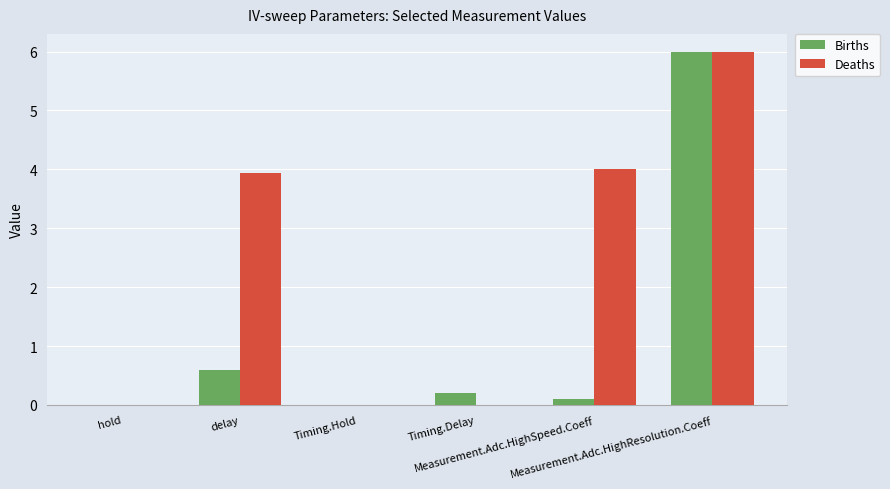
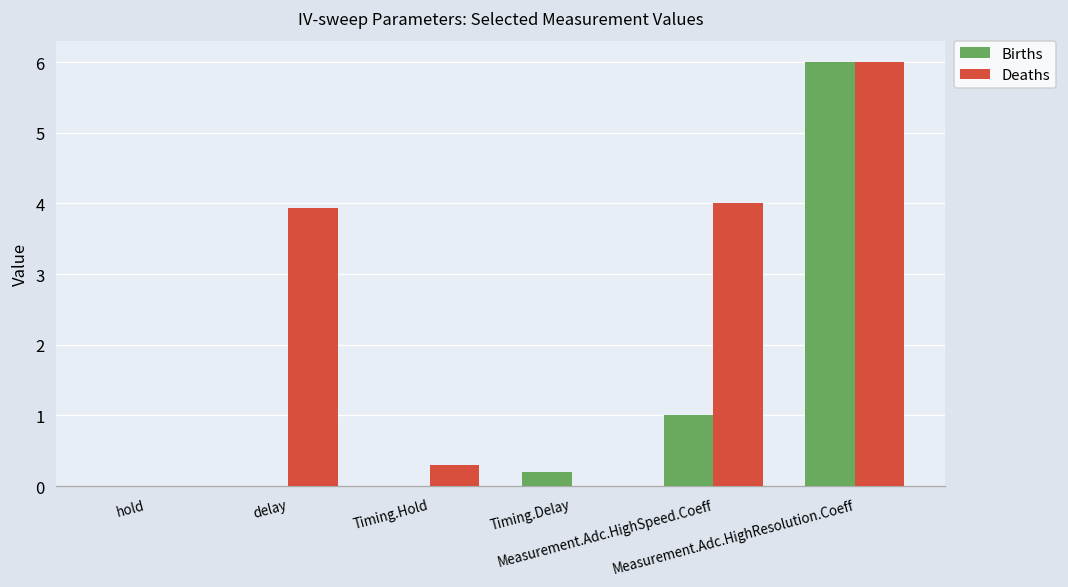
  {
    "Births": {
      "hold": 0.0,
-     "delay": 0.6,
+     "delay": 0.0,
      "Timing.Hold": 0.0,
      "Timing.Delay": 0.2,
-     "Measurement.Adc.HighSpeed.Coeff": 0.1,
+     "Measurement.Adc.HighSpeed.Coeff": 1.0,
      "Measurement.Adc.HighResolution.Coeff": 6.0
    },
    "Deaths": {
      "delay": 3.9,
-     "Timing.Hold": 0.0,
+     "Timing.Hold": 0.3,
      "Timing.Delay": 0.0,
      "Measurement.Adc.HighSpeed.Coeff": 4.0,
      "Measurement.Adc.HighResolution.Coeff": 6.0
    }
  }
